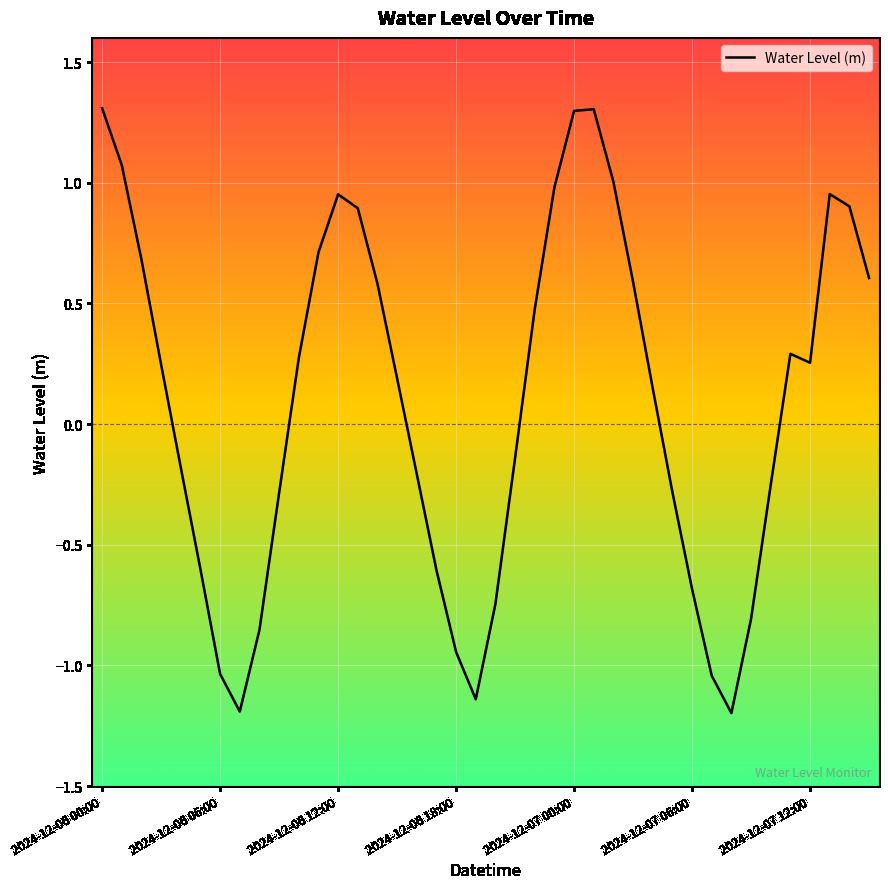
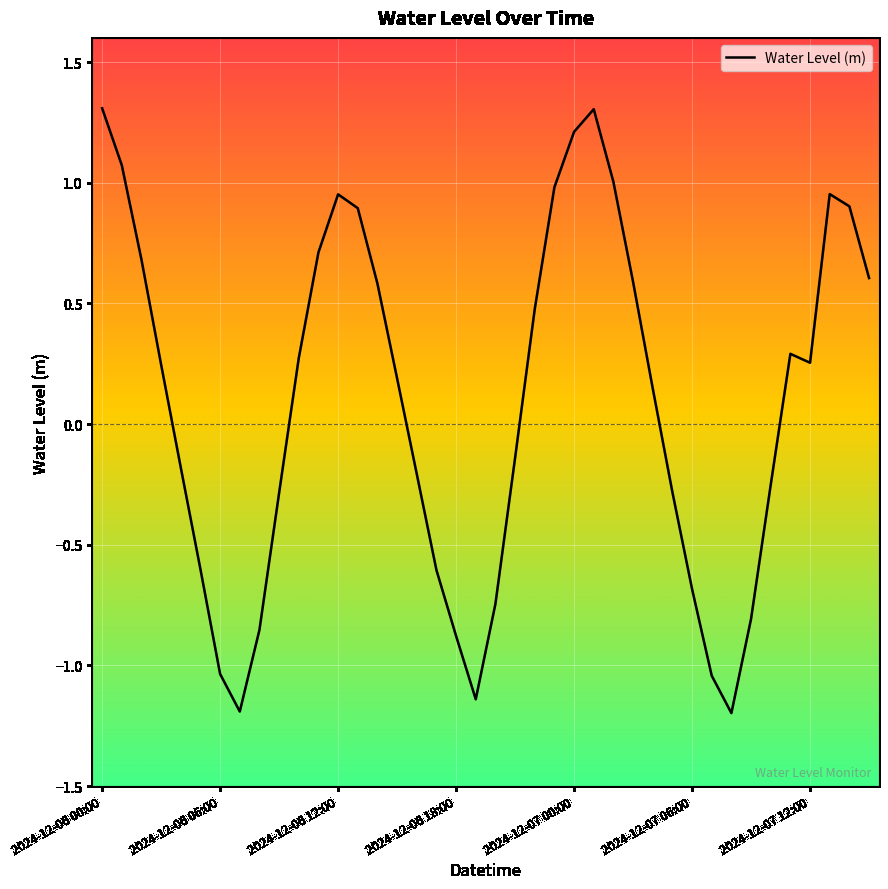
  {
    "2024-12-06 00:00": 1.31,
    "2024-12-06 06:00": -1.04,
    "2024-12-06 12:00": 0.95,
-   "2024-12-06 18:00": -0.94,
-   "2024-12-07 00:00": 1.30,
+   "2024-12-06 18:00": -0.88,
+   "2024-12-07 00:00": 1.21,
    "2024-12-07 06:00": -0.68,
    "2024-12-07 12:00": 0.25
  }
